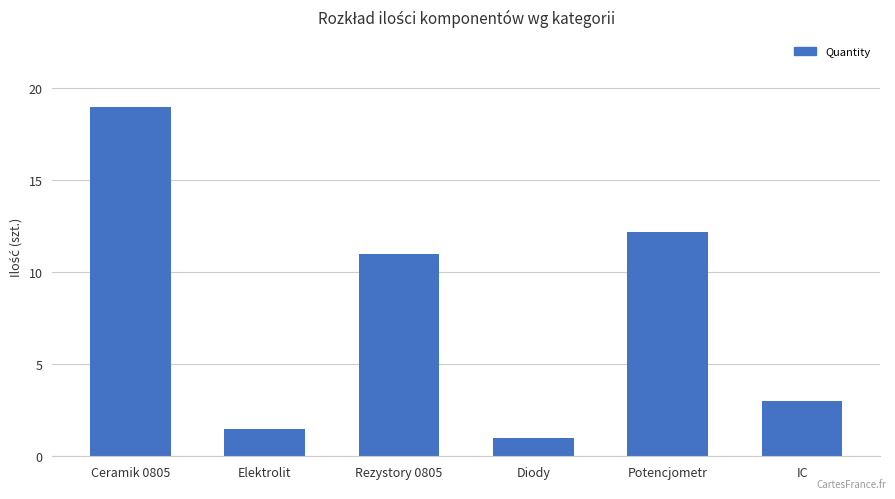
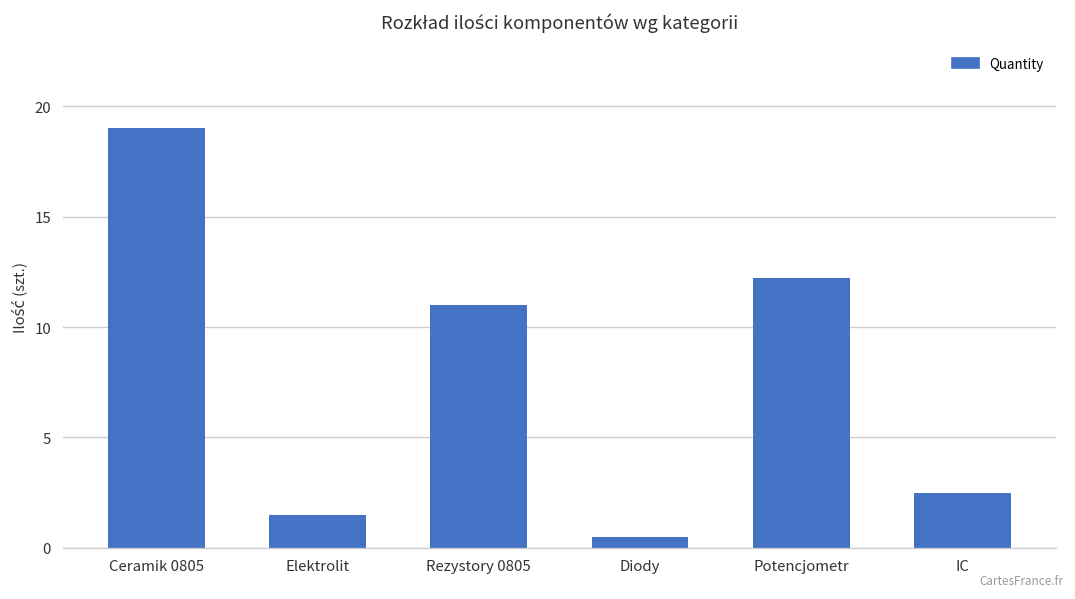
  {
    "Ceramik 0805": 19.0,
    "Elektrolit": 1.5,
    "Rezystory 0805": 11.0,
-   "Diody": 1.0,
+   "Diody": 0.5,
    "Potencjometr": 12.2,
-   "IC": 3.0
+   "IC": 2.5
  }
